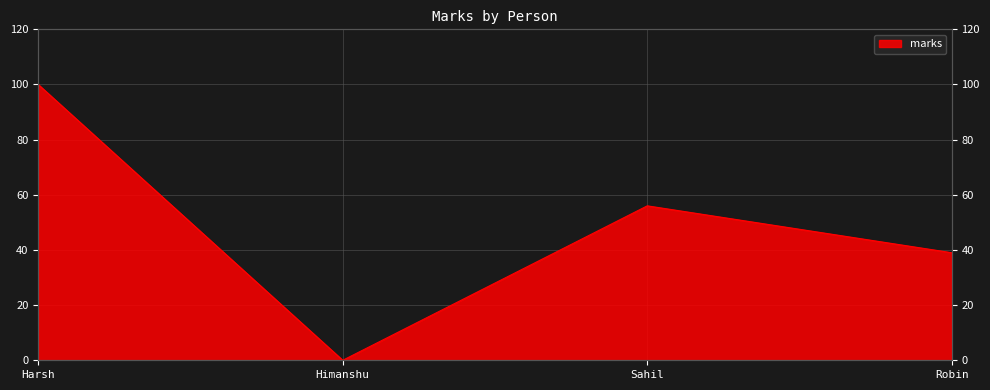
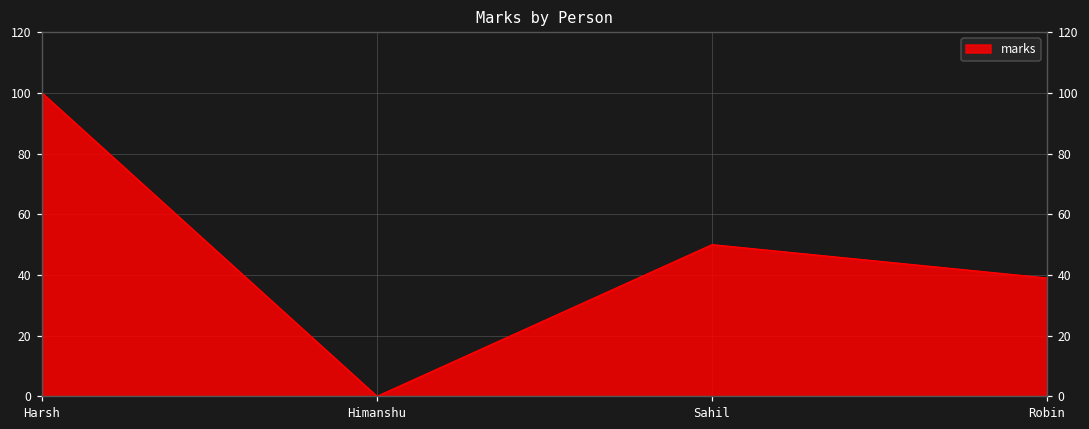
  {
    "Harsh": 100,
    "Himanshu": 0,
-   "Sahil": 56,
+   "Sahil": 50,
    "Robin": 39
  }
